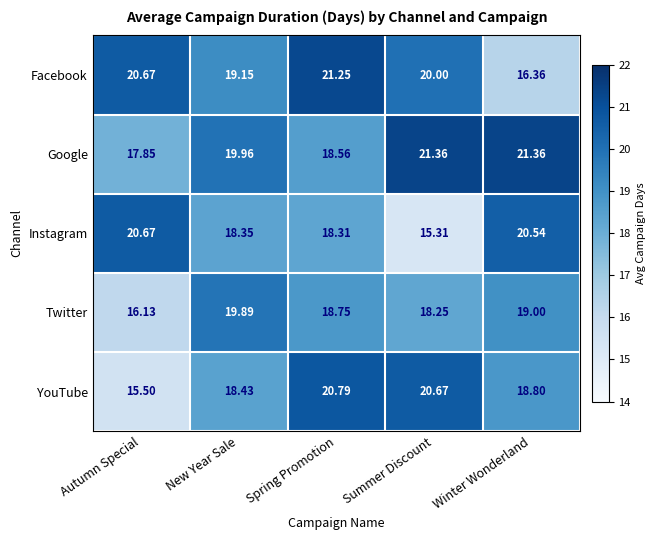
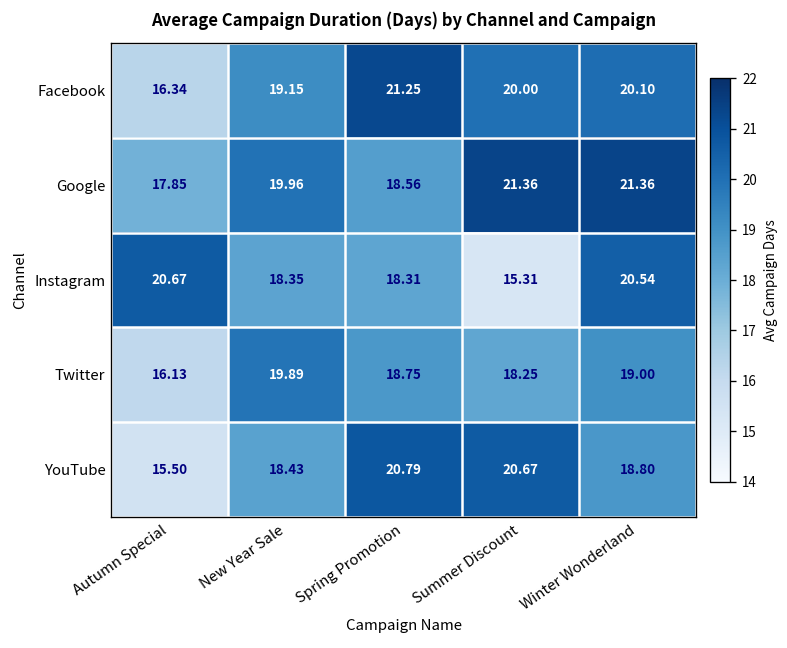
  {
    "Facebook": {
-     "Autumn Special": 20.67,
+     "Autumn Special": 16.34,
      "New Year Sale": 19.15,
      "Spring Promotion": 21.25,
      "Summer Discount": 20.00,
-     "Winter Wonderland": 16.36
+     "Winter Wonderland": 20.10
    },
    "Google": {
      "Autumn Special": 17.85,
      "New Year Sale": 19.96,
      "Spring Promotion": 18.56,
      "Summer Discount": 21.36,
      "Winter Wonderland": 21.36
    },
    "Instagram": {
      "Autumn Special": 20.67,
      "New Year Sale": 18.35,
      "Spring Promotion": 18.31,
      "Summer Discount": 15.31,
      "Winter Wonderland": 20.54
    },
    "Twitter": {
      "Autumn Special": 16.13,
      "New Year Sale": 19.89,
      "Spring Promotion": 18.75,
      "Summer Discount": 18.25,
      "Winter Wonderland": 19.00
    },
    "YouTube": {
      "Autumn Special": 15.50,
      "New Year Sale": 18.43,
      "Spring Promotion": 20.79,
      "Summer Discount": 20.67,
      "Winter Wonderland": 18.80
    }
  }
